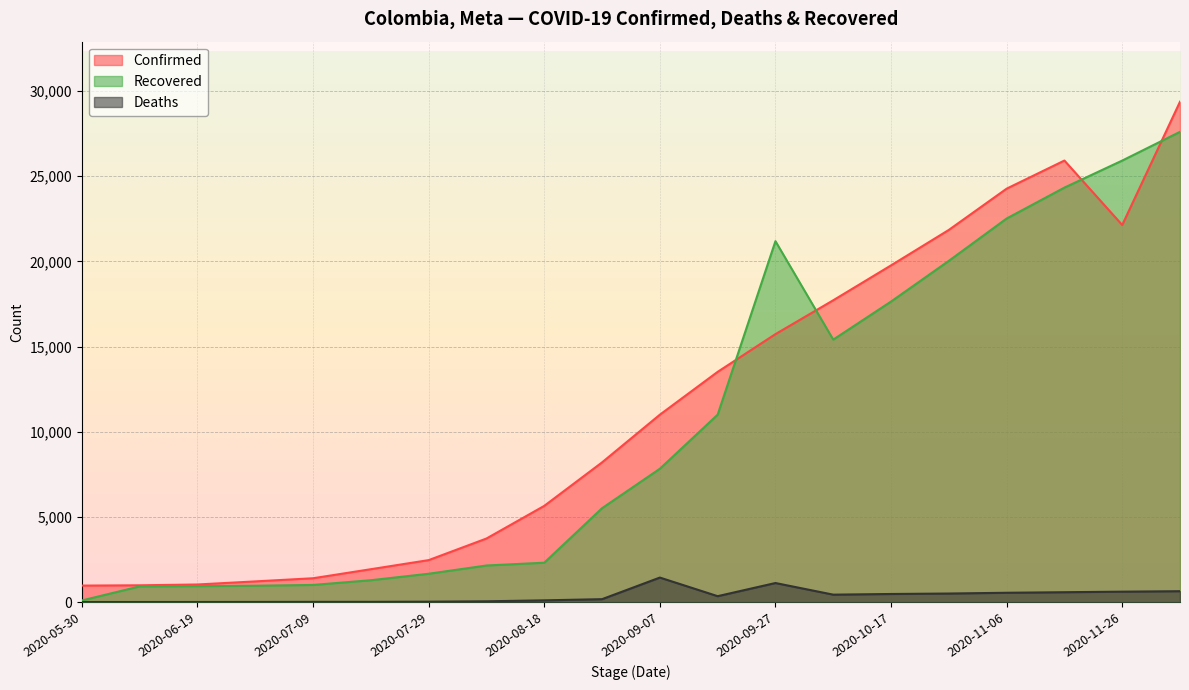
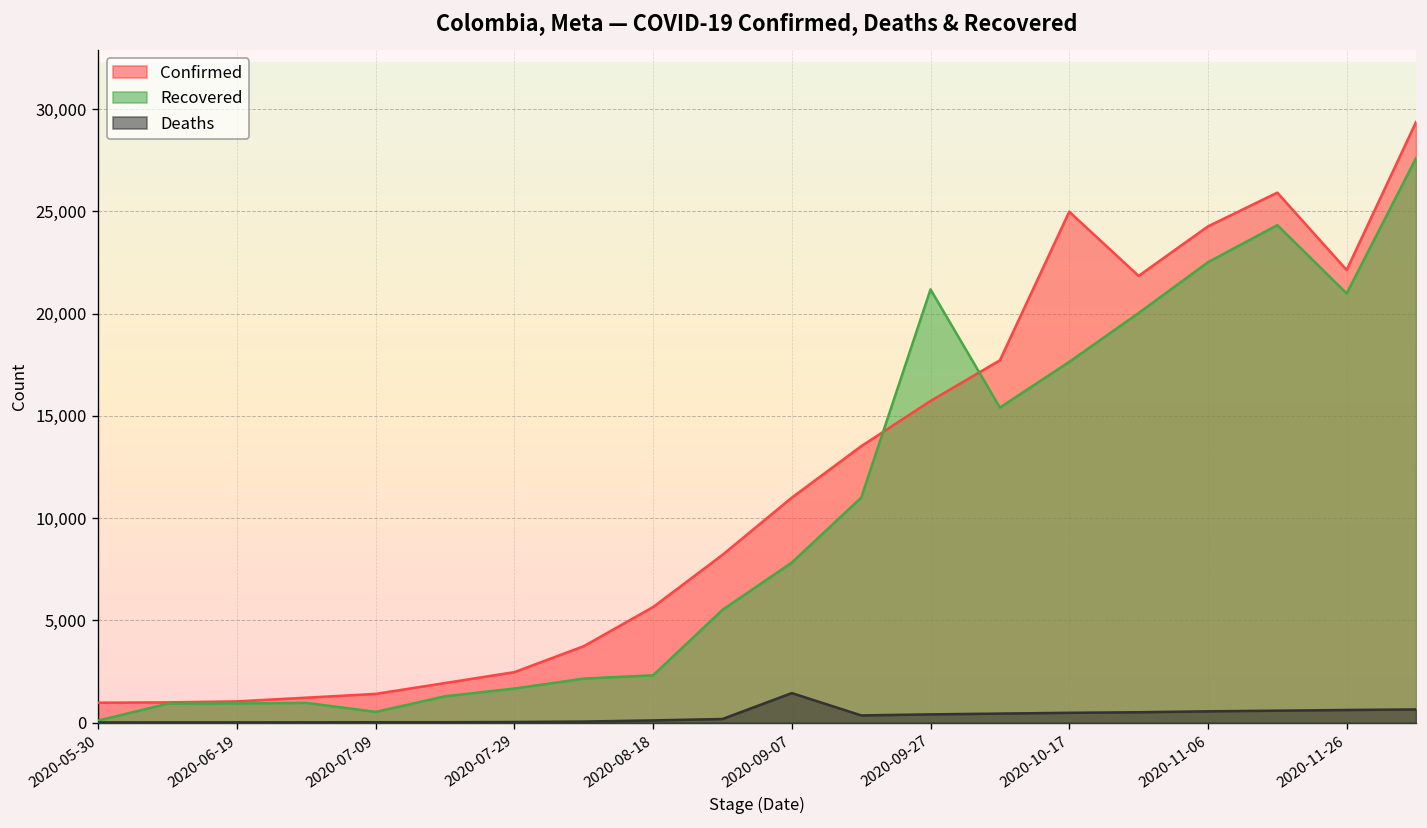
  {
    "Confirmed": {
      "2020-05-30": "1,000",
      "2020-07-09": "1,400",
      "2020-07-29": "2,500",
      "2020-08-18": "5,700",
      "2020-09-07": "11,000",
      "2020-09-27": "15,700",
-     "2020-10-17": "19,800",
+     "2020-10-17": "25,000",
      "2020-11-06": "24,300",
      "2020-11-26": "22,100"
    },
    "Recovered": {
-     "2020-07-09": "1,000",
+     "2020-07-09": "500",
      "2020-07-29": "1,700",
      "2020-08-18": "2,300",
      "2020-09-07": "7,800",
      "2020-09-27": "21,200",
      "2020-10-17": "17,600",
      "2020-11-06": "22,500",
-     "2020-11-26": "25,900"
+     "2020-11-26": "21,000"
    },
    "Deaths": {
      "2020-06-19": "0",
      "2020-07-09": "0",
      "2020-07-29": "0",
      "2020-08-18": "100",
      "2020-09-07": "1,400",
-     "2020-09-27": "1,100",
+     "2020-09-27": "400",
      "2020-10-17": "500",
      "2020-11-06": "600",
      "2020-11-26": "600"
    }
  }
